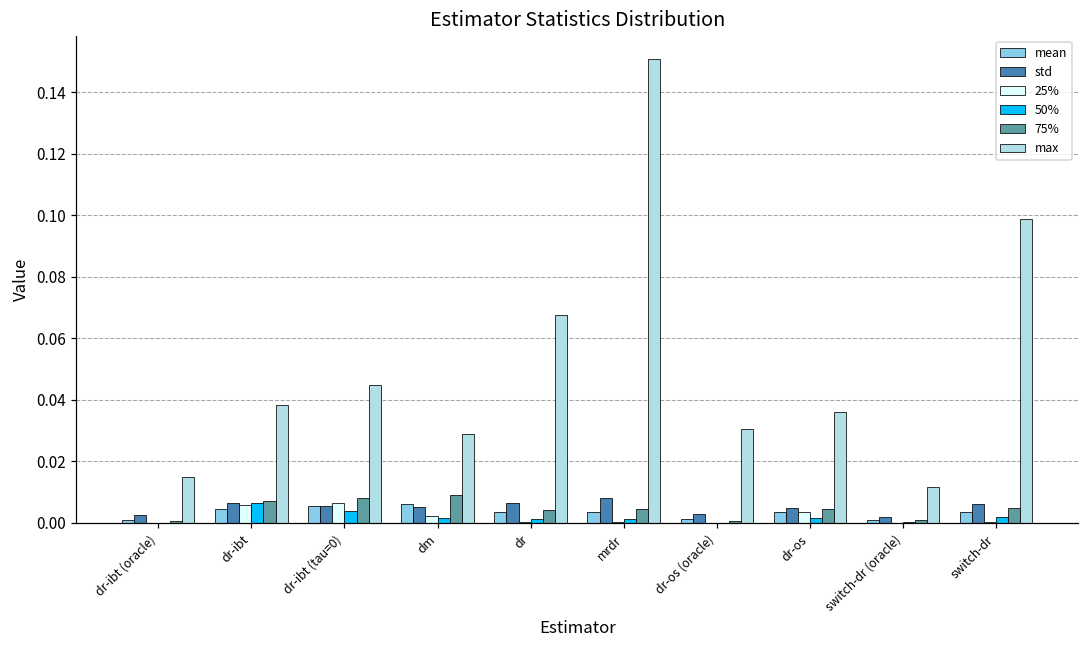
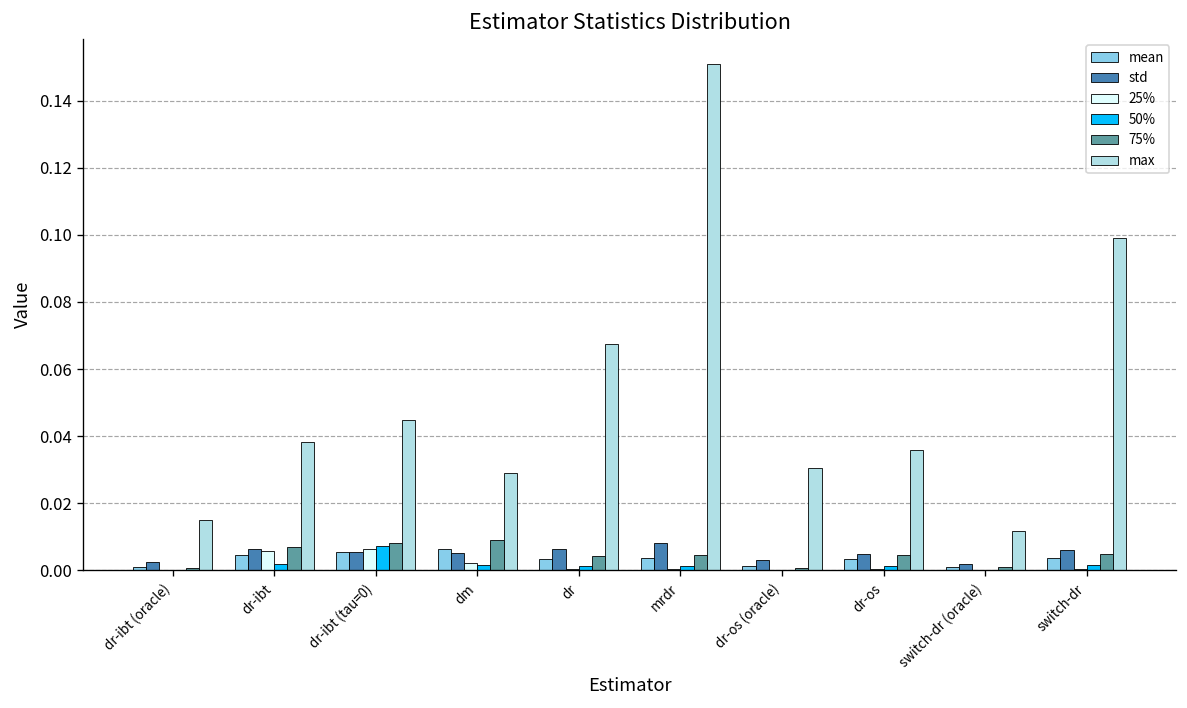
  {
    "25%": {
      "dr-ibt": 0.006,
      "dr-ibt (tau=0)": 0.006,
      "dm": 0.002,
-     "dr-os": 0.003
+     "dr-os": 0.000
    },
    "50%": {
-     "dr-ibt": 0.006,
-     "dr-ibt (tau=0)": 0.004,
+     "dr-ibt": 0.002,
+     "dr-ibt (tau=0)": 0.007,
      "dm": 0.002,
      "dr": 0.001,
      "mrdr": 0.001,
      "dr-os": 0.001,
      "switch-dr": 0.002
    }
  }
